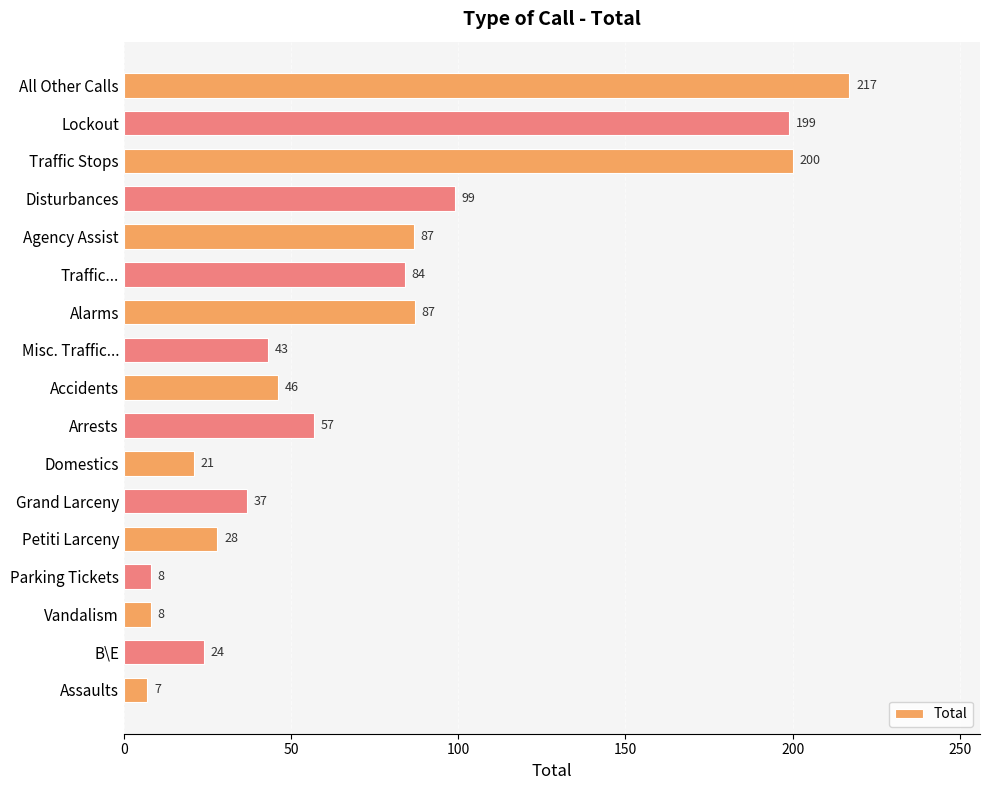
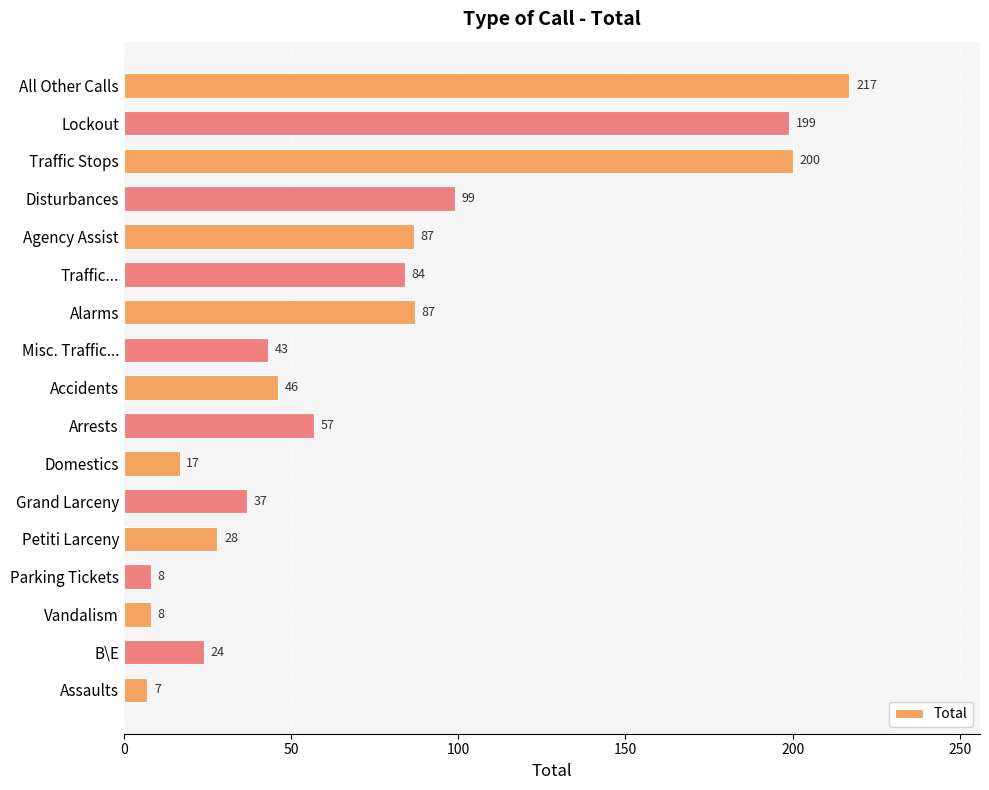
  {
    "All Other Calls": 217,
    "Lockout": 199,
    "Traffic Stops": 200,
    "Disturbances": 99,
    "Agency Assist": 87,
    "Traffic...": 84,
    "Alarms": 87,
    "Misc. Traffic...": 43,
    "Accidents": 46,
    "Arrests": 57,
-   "Domestics": 21,
+   "Domestics": 17,
    "Grand Larceny": 37,
    "Petiti Larceny": 28,
    "Parking Tickets": 8,
    "Vandalism": 8,
    "B\\E": 24,
    "Assaults": 7
  }
